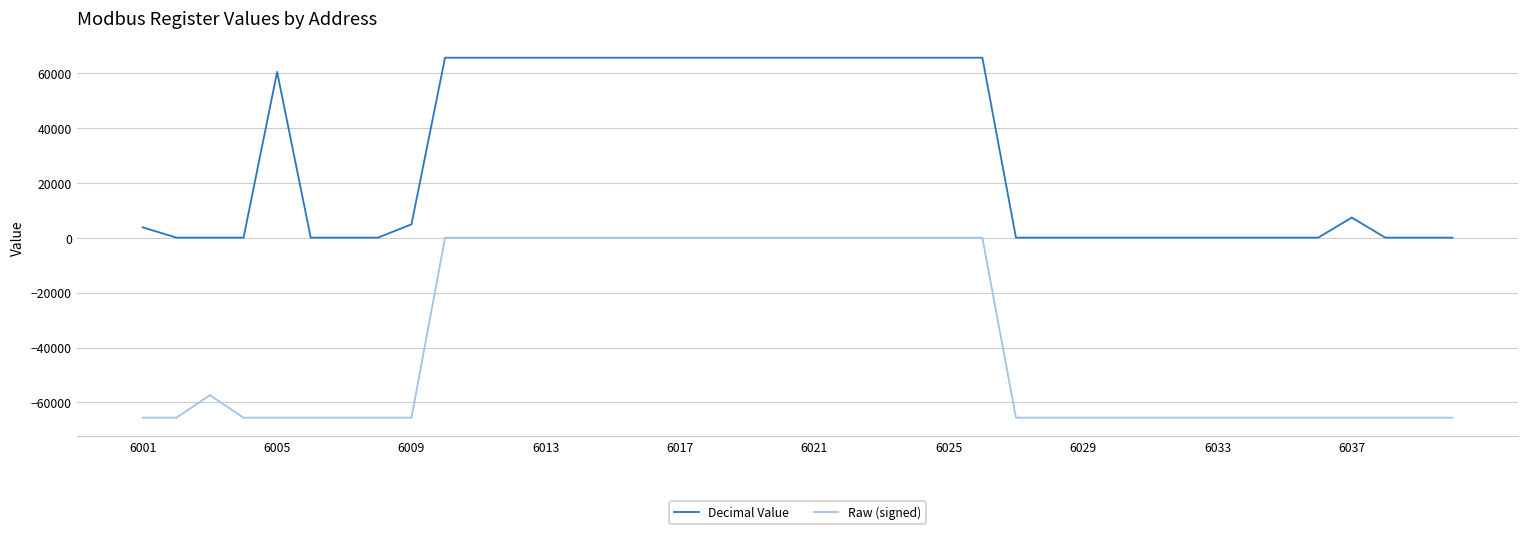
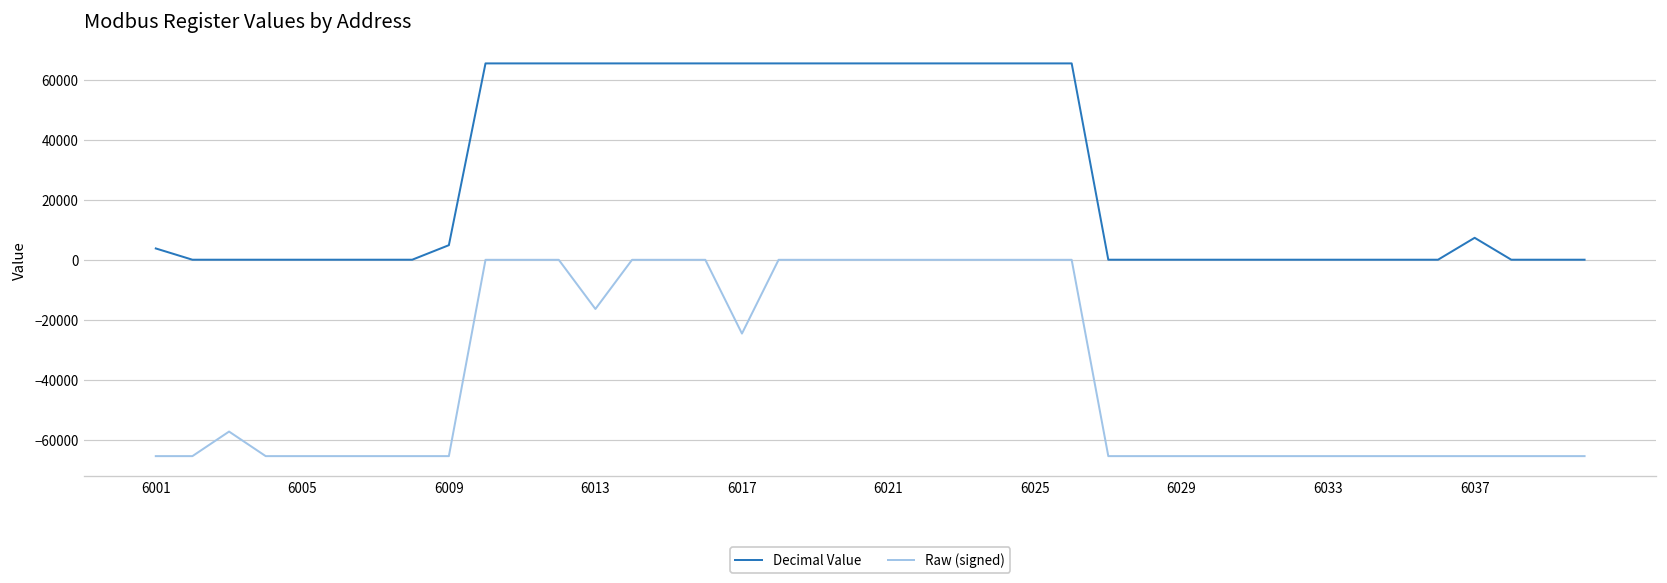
  {
    "Decimal Value": {
      "6001": 4000,
-     "6005": 60000,
+     "6005": 0,
      "6009": 5000,
      "6013": 66000,
      "6017": 66000,
      "6021": 66000,
      "6025": 66000,
      "6029": 0,
      "6033": 0,
      "6037": 7000
    },
    "Raw (signed)": {
      "6001": -66000,
      "6005": -66000,
      "6009": -66000,
-     "6013": 0,
-     "6017": 0,
+     "6013": -16000,
+     "6017": -25000,
      "6021": 0,
      "6025": 0,
      "6029": -66000,
      "6033": -66000,
      "6037": -66000
    }
  }
